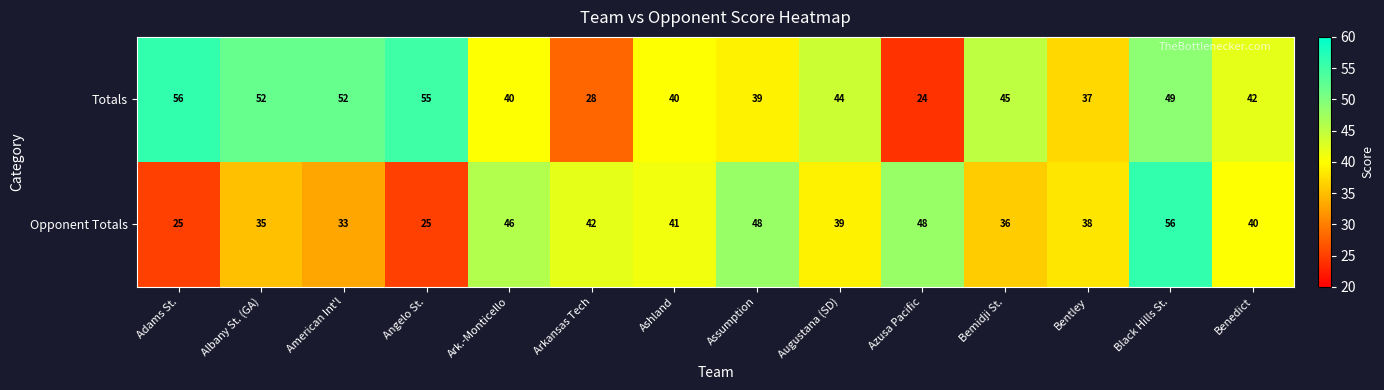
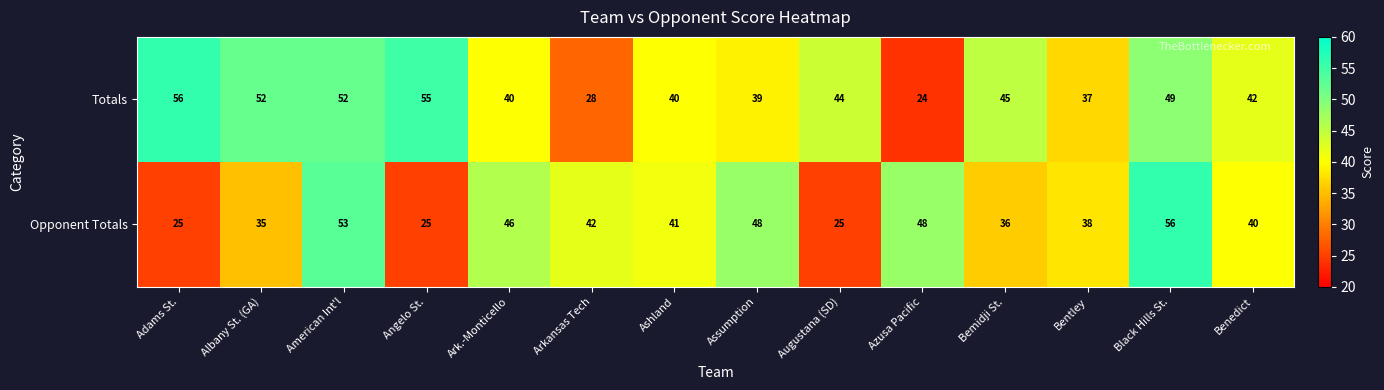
  {
    "Totals": {
      "Adams St.": 56,
      "Albany St. (GA)": 52,
      "American Int'l": 52,
      "Angelo St.": 55,
      "Ark.-Monticello": 40,
      "Arkansas Tech": 28,
      "Ashland": 40,
      "Assumption": 39,
      "Augustana (SD)": 44,
      "Azusa Pacific": 24,
      "Bemidji St.": 45,
      "Bentley": 37,
      "Black Hills St.": 49
    },
    "Opponent Totals": {
      "Adams St.": 25,
      "Albany St. (GA)": 35,
-     "American Int'l": 33,
+     "American Int'l": 53,
      "Angelo St.": 25,
      "Ark.-Monticello": 46,
      "Arkansas Tech": 42,
      "Ashland": 41,
      "Assumption": 48,
-     "Augustana (SD)": 39,
+     "Augustana (SD)": 25,
      "Azusa Pacific": 48,
      "Bemidji St.": 36,
      "Bentley": 38,
      "Black Hills St.": 56,
      "Benedict": 40
    }
  }
